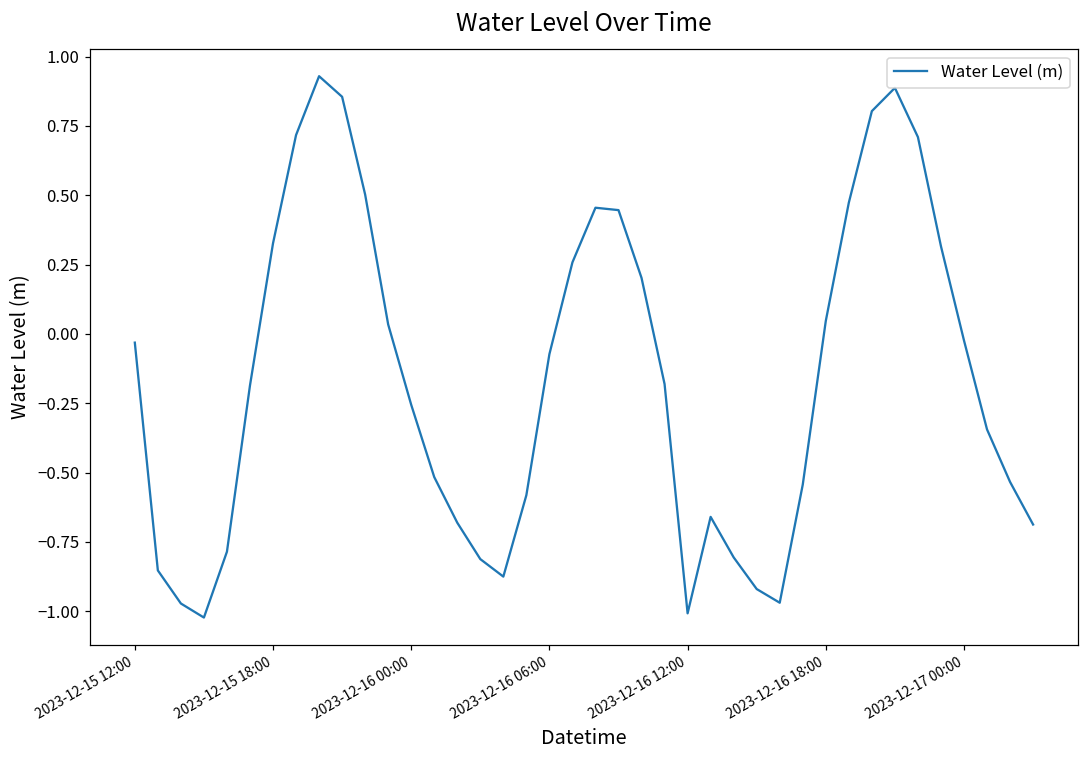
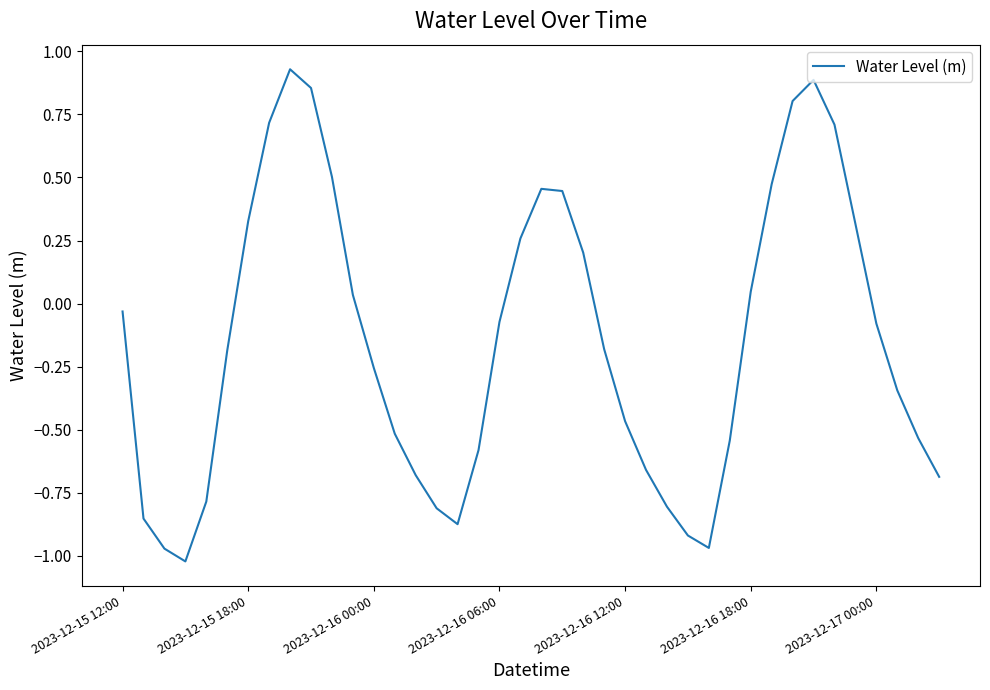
  {
    "2023-12-15 12:00": -0.03,
    "2023-12-15 18:00": 0.33,
    "2023-12-16 00:00": -0.26,
    "2023-12-16 06:00": -0.07,
-   "2023-12-16 12:00": -1.01,
+   "2023-12-16 12:00": -0.47,
    "2023-12-16 18:00": 0.05,
-   "2023-12-17 00:00": -0.02
+   "2023-12-17 00:00": -0.08
  }
